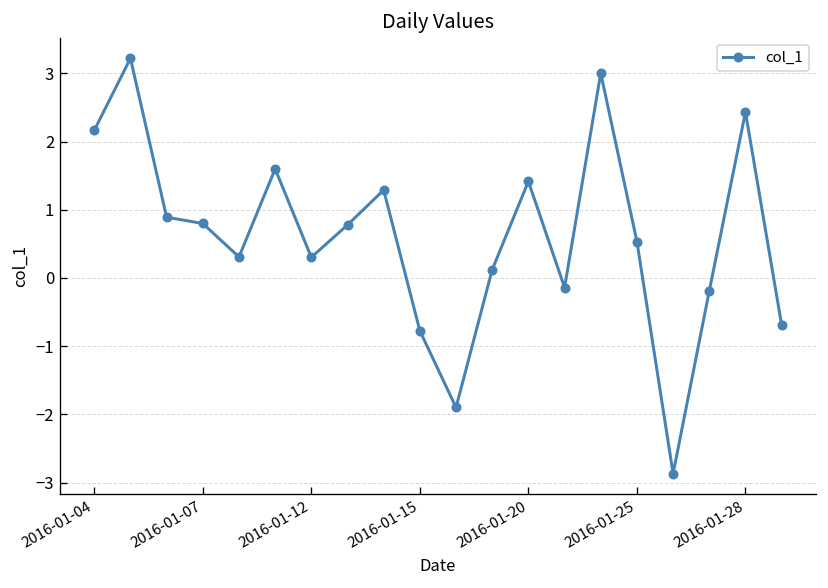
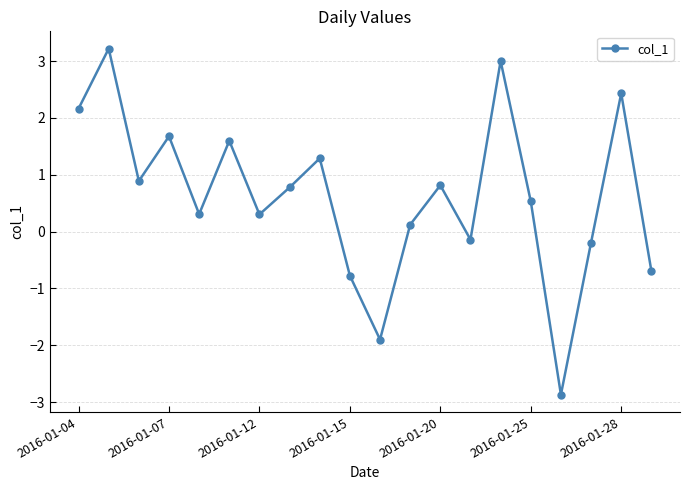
  {
    "2016-01-04": 2.2,
-   "2016-01-07": 0.8,
+   "2016-01-07": 1.7,
    "2016-01-12": 0.3,
    "2016-01-15": -0.8,
-   "2016-01-20": 1.4,
+   "2016-01-20": 0.8,
    "2016-01-25": 0.5,
    "2016-01-28": 2.4
  }
